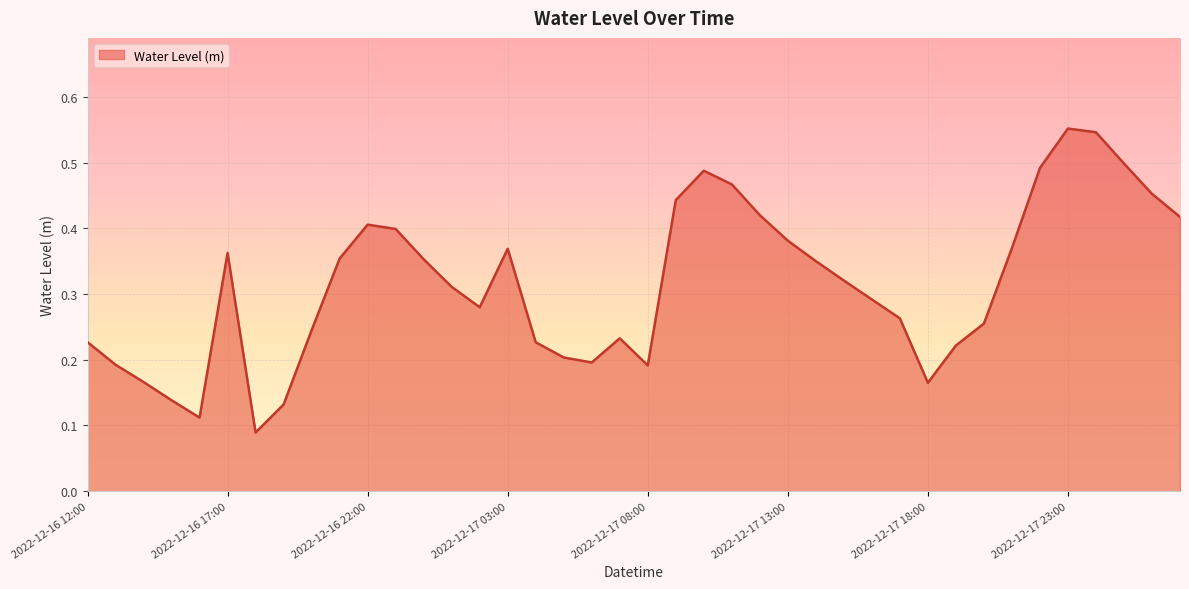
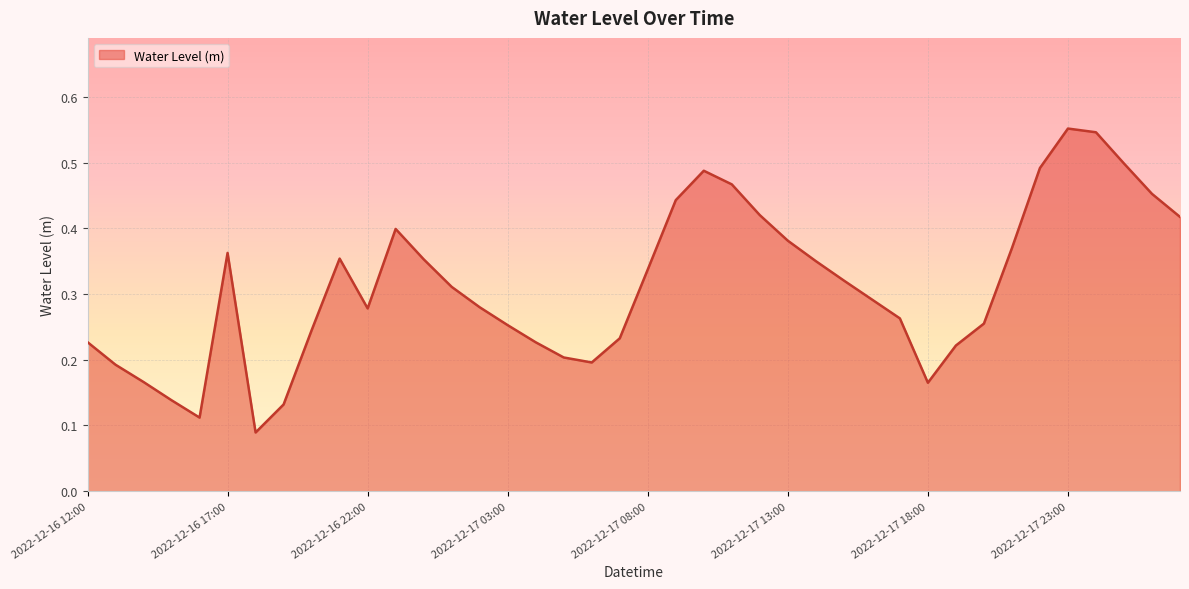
  {
    "2022-12-16 12:00": 0.23,
    "2022-12-16 17:00": 0.36,
-   "2022-12-16 22:00": 0.41,
-   "2022-12-17 03:00": 0.37,
-   "2022-12-17 08:00": 0.19,
+   "2022-12-16 22:00": 0.28,
+   "2022-12-17 03:00": 0.25,
+   "2022-12-17 08:00": 0.34,
    "2022-12-17 13:00": 0.38,
    "2022-12-17 18:00": 0.17,
    "2022-12-17 23:00": 0.55
  }
